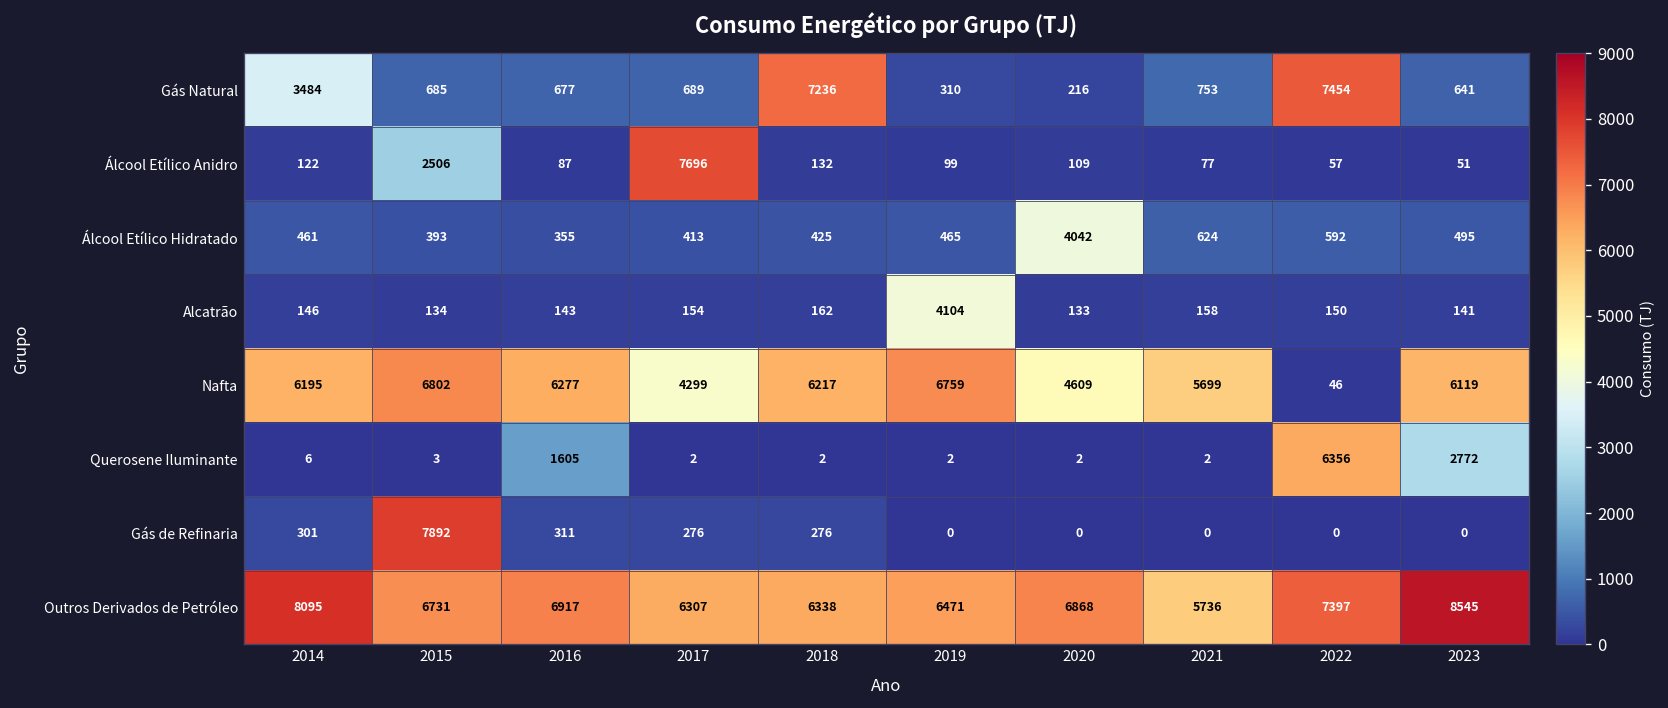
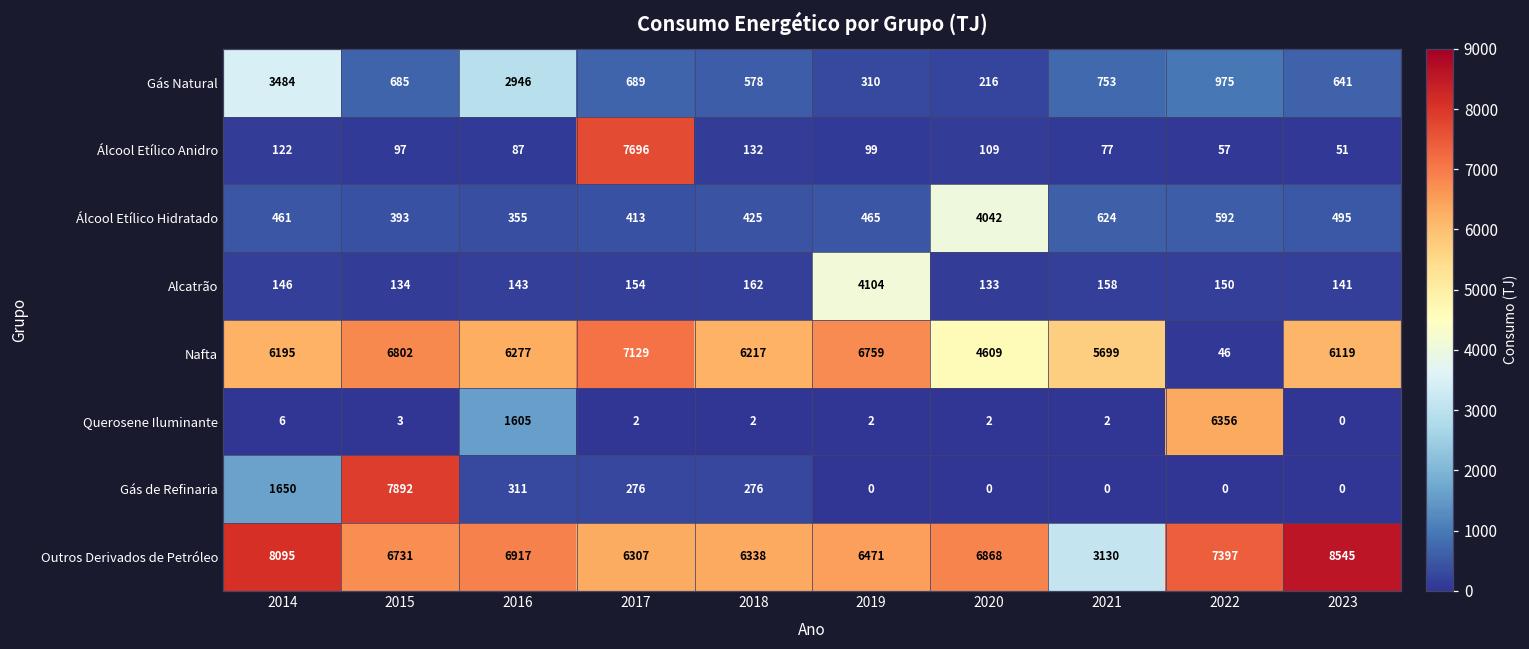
  {
    "Gás Natural": {
      "2014": 3484,
      "2015": 685,
-     "2016": 677,
+     "2016": 2946,
      "2017": 689,
-     "2018": 7236,
+     "2018": 578,
      "2019": 310,
      "2020": 216,
      "2021": 753,
-     "2022": 7454,
+     "2022": 975,
      "2023": 641
    },
    "Álcool Etílico Anidro": {
      "2014": 122,
-     "2015": 2506,
+     "2015": 97,
      "2016": 87,
      "2017": 7696,
      "2018": 132,
      "2019": 99,
      "2020": 109,
      "2021": 77,
      "2022": 57,
      "2023": 51
    },
    "Álcool Etílico Hidratado": {
      "2014": 461,
      "2015": 393,
      "2016": 355,
      "2017": 413,
      "2018": 425,
      "2019": 465,
      "2020": 4042,
      "2021": 624,
      "2022": 592,
      "2023": 495
    },
    "Alcatrão": {
      "2014": 146,
      "2015": 134,
      "2016": 143,
      "2017": 154,
      "2018": 162,
      "2019": 4104,
      "2020": 133,
      "2021": 158,
      "2022": 150,
      "2023": 141
    },
    "Nafta": {
      "2014": 6195,
      "2015": 6802,
      "2016": 6277,
-     "2017": 4299,
+     "2017": 7129,
      "2018": 6217,
      "2019": 6759,
      "2020": 4609,
      "2021": 5699,
      "2022": 46,
      "2023": 6119
    },
    "Querosene Iluminante": {
      "2014": 6,
      "2015": 3,
      "2016": 1605,
      "2017": 2,
      "2018": 2,
      "2019": 2,
      "2020": 2,
      "2021": 2,
      "2022": 6356,
-     "2023": 2772
+     "2023": 0
    },
    "Gás de Refinaria": {
-     "2014": 301,
+     "2014": 1650,
      "2015": 7892,
      "2016": 311,
      "2017": 276,
      "2018": 276,
      "2019": 0,
      "2020": 0,
      "2021": 0,
      "2022": 0,
      "2023": 0
    },
    "Outros Derivados de Petróleo": {
      "2014": 8095,
      "2015": 6731,
      "2016": 6917,
      "2017": 6307,
      "2018": 6338,
      "2019": 6471,
      "2020": 6868,
-     "2021": 5736,
+     "2021": 3130,
      "2022": 7397,
      "2023": 8545
    }
  }
